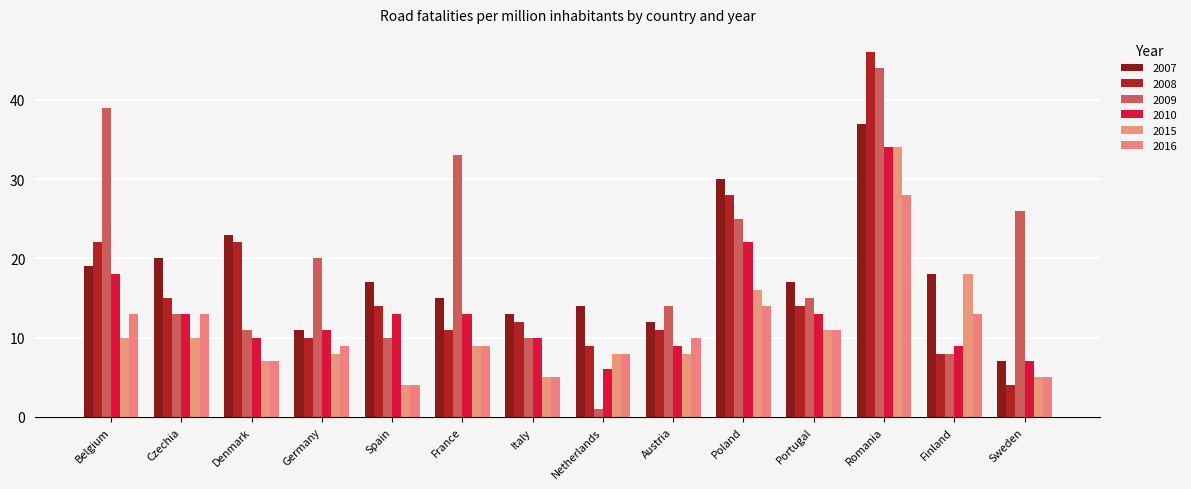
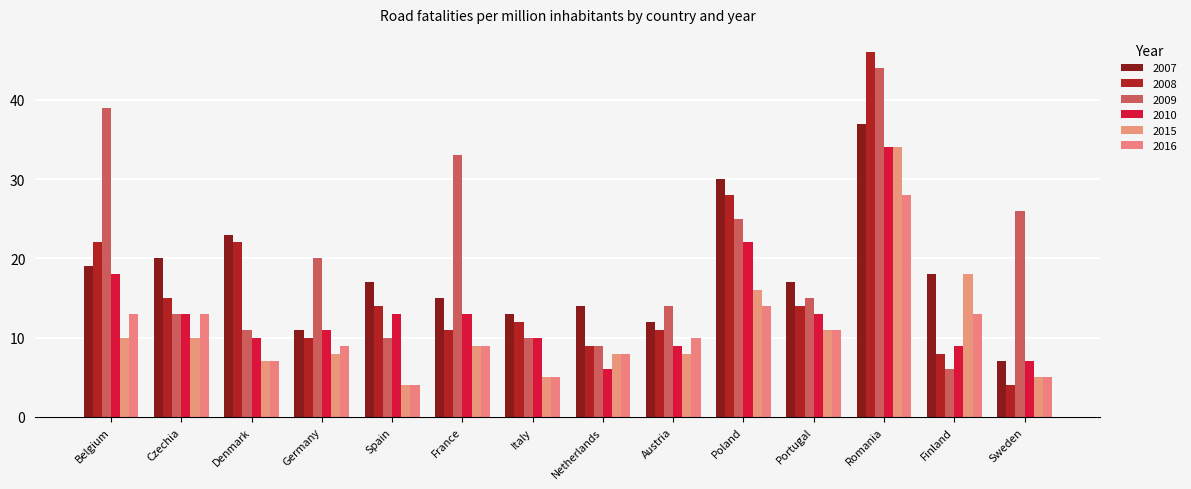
  {
    "2009": {
      "Belgium": 39,
      "Czechia": 13,
      "Denmark": 11,
      "Germany": 20,
      "Spain": 10,
      "France": 33,
      "Italy": 10,
-     "Netherlands": 1,
+     "Netherlands": 9,
      "Austria": 14,
      "Poland": 25,
      "Portugal": 15,
      "Romania": 44,
-     "Finland": 8,
+     "Finland": 6,
      "Sweden": 26
    }
  }
